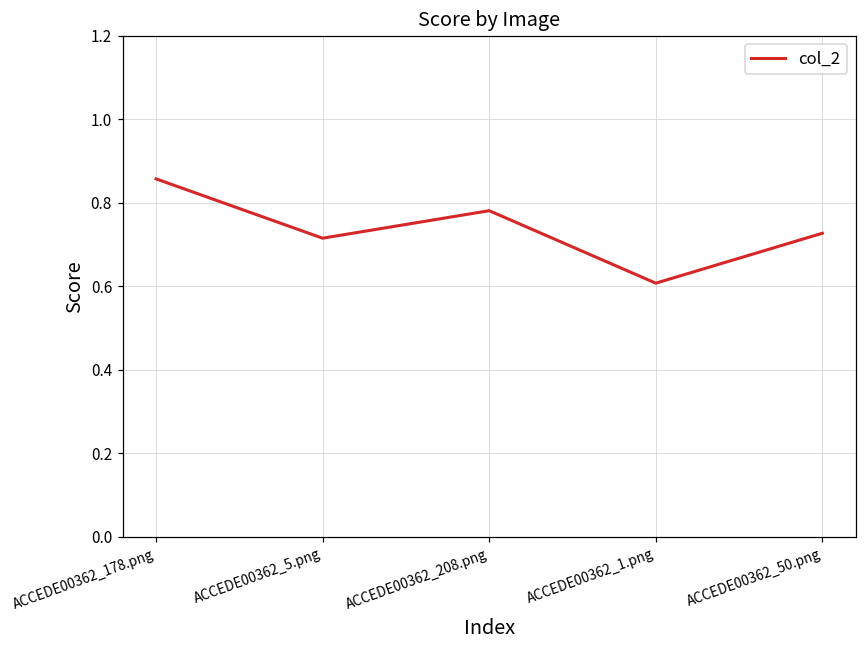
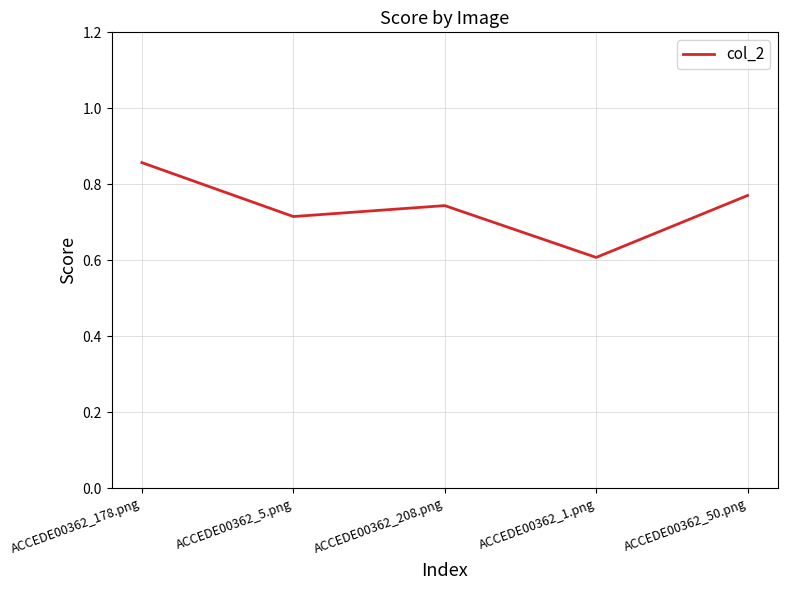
  {
    "ACCEDE00362_178.png": 0.86,
    "ACCEDE00362_5.png": 0.71,
-   "ACCEDE00362_208.png": 0.78,
+   "ACCEDE00362_208.png": 0.74,
    "ACCEDE00362_1.png": 0.61,
-   "ACCEDE00362_50.png": 0.73
+   "ACCEDE00362_50.png": 0.77
  }
